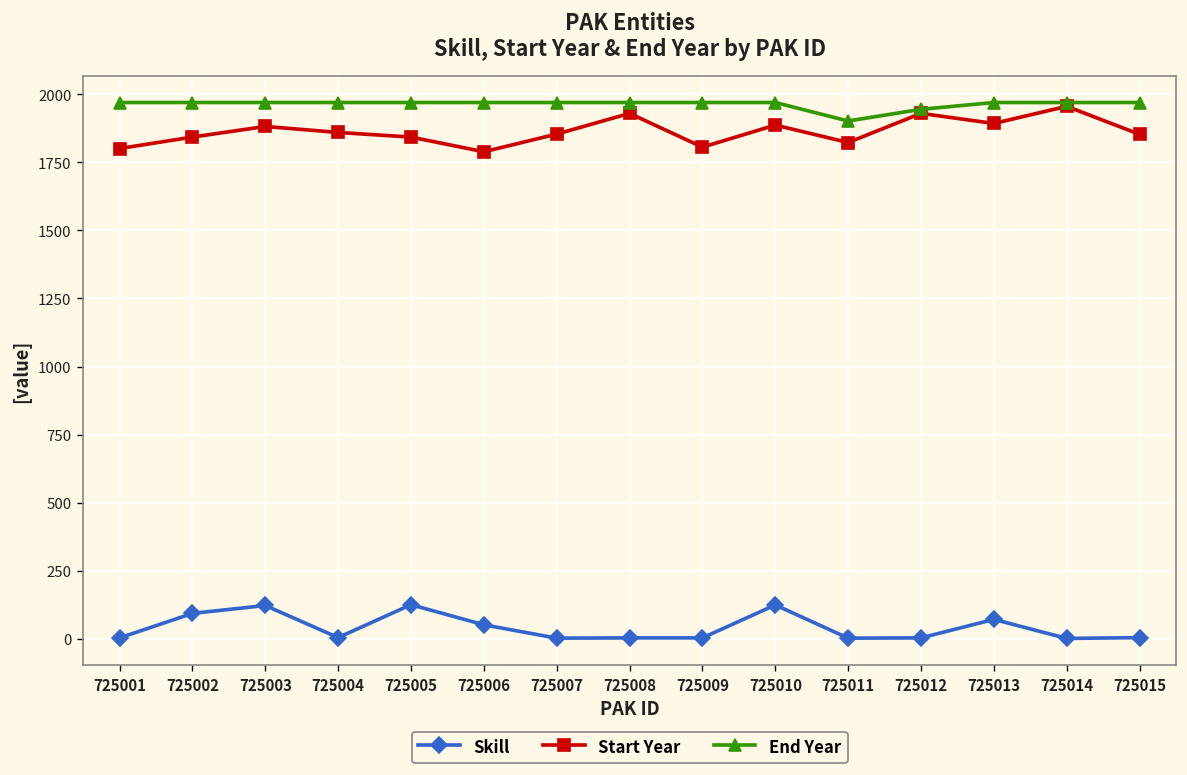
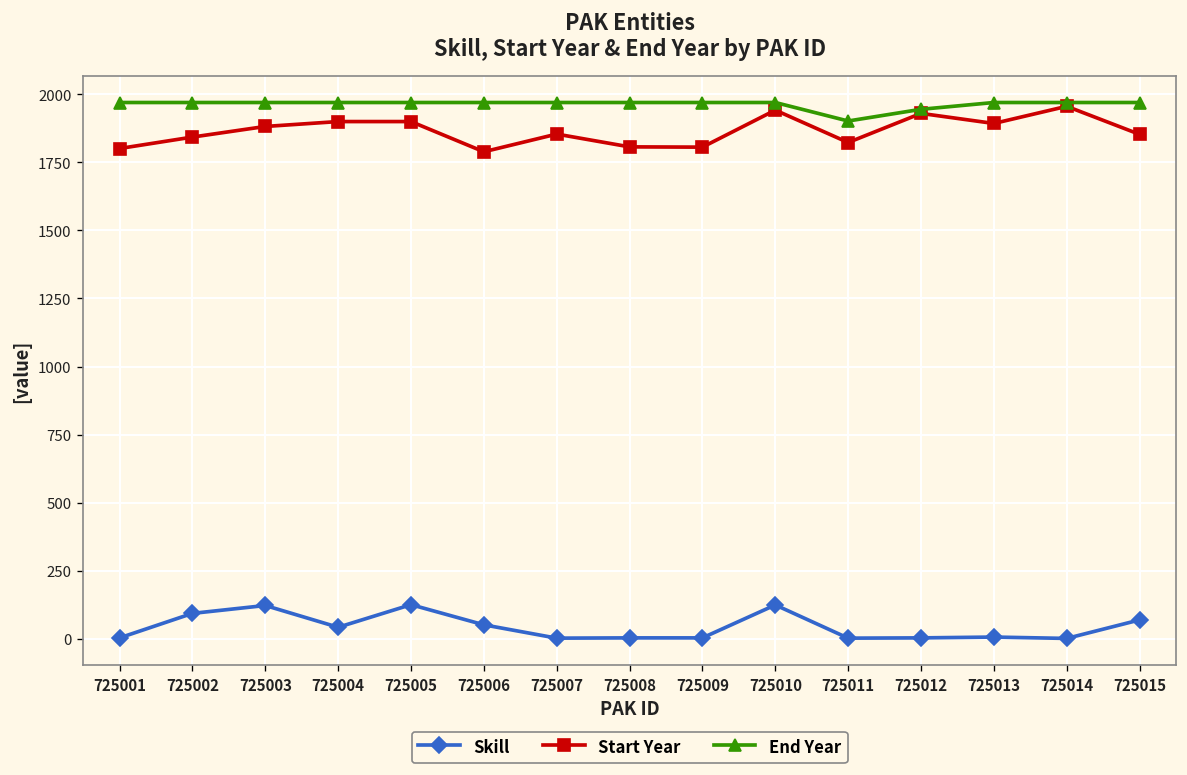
  {
    "Skill": {
      "725001": 0,
      "725002": 90,
      "725003": 120,
-     "725004": 0,
+     "725004": 40,
      "725005": 130,
      "725006": 50,
      "725007": 0,
      "725008": 0,
      "725009": 0,
      "725010": 120,
      "725011": 0,
      "725012": 0,
-     "725013": 70,
+     "725013": 10,
      "725014": 0,
-     "725015": 0
+     "725015": 70
    },
    "Start Year": {
      "725001": 1800,
      "725002": 1840,
      "725003": 1880,
-     "725004": 1860,
-     "725005": 1840,
+     "725004": 1900,
+     "725005": 1900,
      "725006": 1790,
      "725007": 1850,
-     "725008": 1930,
+     "725008": 1810,
      "725009": 1810,
-     "725010": 1890,
+     "725010": 1940,
      "725011": 1820,
      "725012": 1930,
      "725013": 1890,
      "725014": 1960,
      "725015": 1850
    },
    "End Year": {
      "725001": 1970,
      "725002": 1970,
      "725003": 1970,
      "725004": 1970,
      "725005": 1970,
      "725006": 1970,
      "725007": 1970,
      "725008": 1970,
      "725009": 1970,
      "725010": 1970,
      "725011": 1900,
      "725012": 1950,
      "725013": 1970,
      "725014": 1970,
      "725015": 1970
    }
  }
